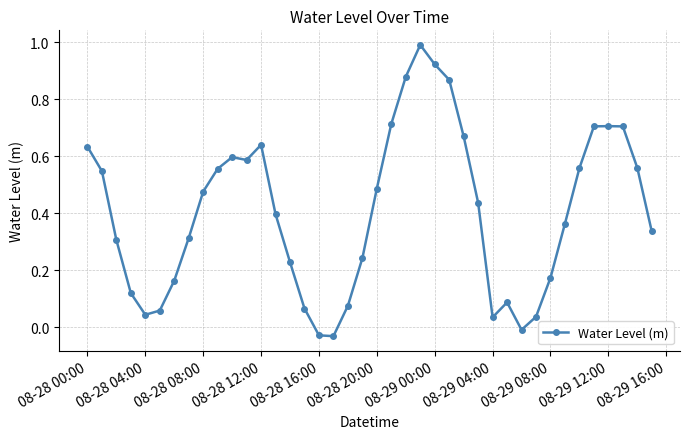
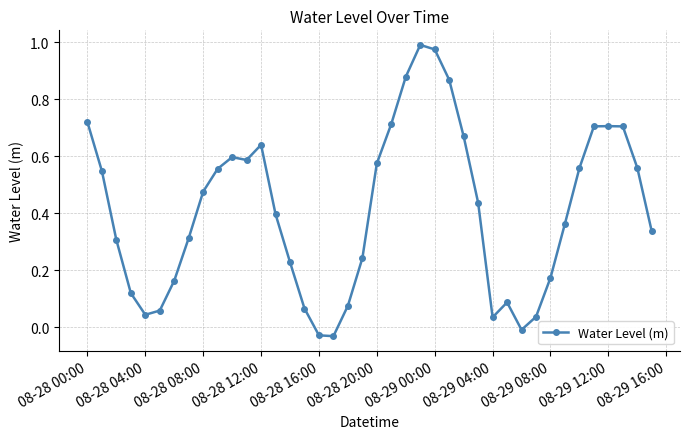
  {
-   "08-28 00:00": 0.63,
+   "08-28 00:00": 0.72,
    "08-28 04:00": 0.04,
    "08-28 08:00": 0.48,
    "08-28 12:00": 0.64,
    "08-28 16:00": -0.03,
-   "08-28 20:00": 0.49,
-   "08-29 00:00": 0.92,
+   "08-28 20:00": 0.57,
+   "08-29 00:00": 0.98,
    "08-29 04:00": 0.03,
    "08-29 08:00": 0.17,
    "08-29 12:00": 0.71
  }
